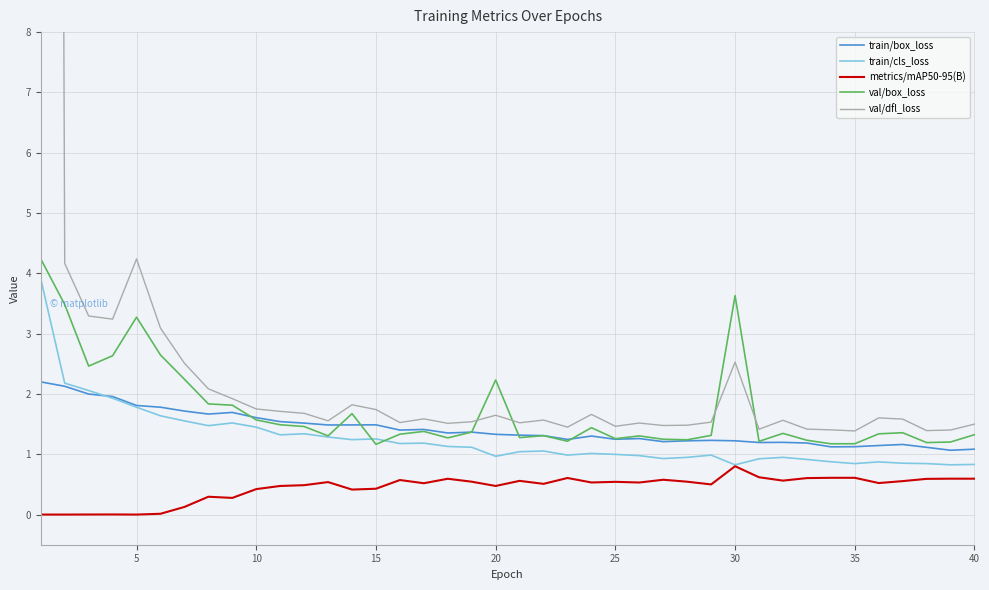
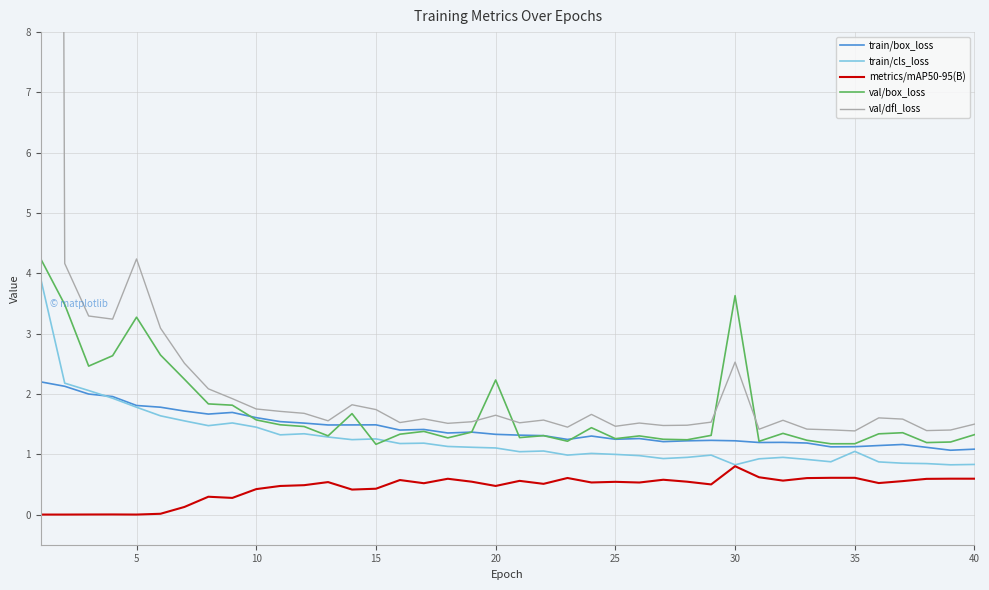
  {
    "train/box_loss": {
      "15": 1.5,
      "20": 1.3,
      "30": 1.2,
      "35": 1.1,
      "40": 1.1
    },
    "train/cls_loss": {
      "10": 1.4,
      "15": 1.3,
-     "20": 1.0,
+     "20": 1.1,
      "25": 1.0,
-     "35": 0.8,
+     "35": 1.0,
      "40": 0.8
    },
    "metrics/mAP50-95(B)": {
      "5": 0.0,
      "10": 0.4,
      "15": 0.4,
      "20": 0.5,
      "25": 0.5,
      "35": 0.6,
      "40": 0.6
    },
    "val/box_loss": {
      "5": 3.3,
      "15": 1.2,
      "20": 2.2,
      "30": 3.6,
      "35": 1.2,
      "40": 1.3
    },
    "val/dfl_loss": {
      "5": 4.2,
      "10": 1.8,
      "15": 1.7,
      "20": 1.6,
      "25": 1.5,
      "30": 2.5,
      "35": 1.4,
      "40": 1.5
    }
  }
